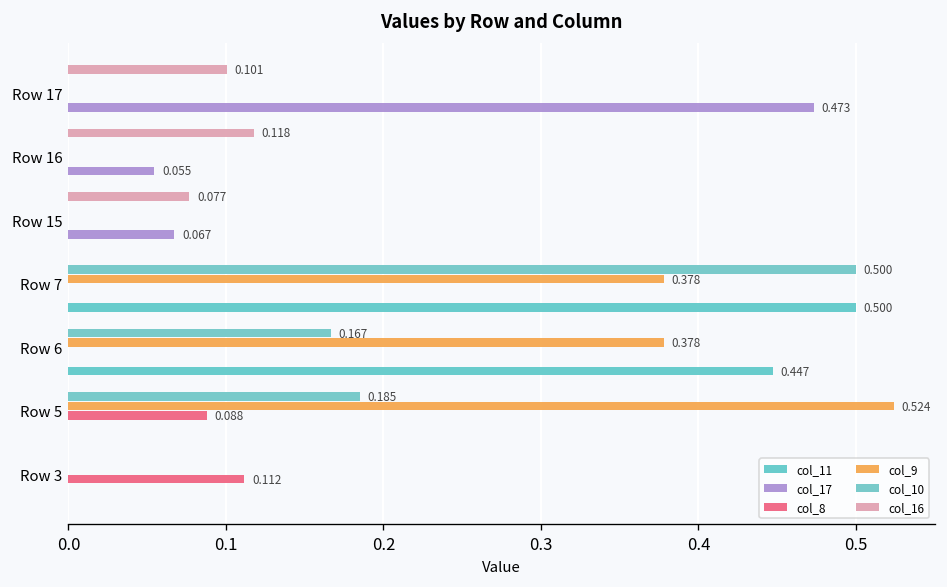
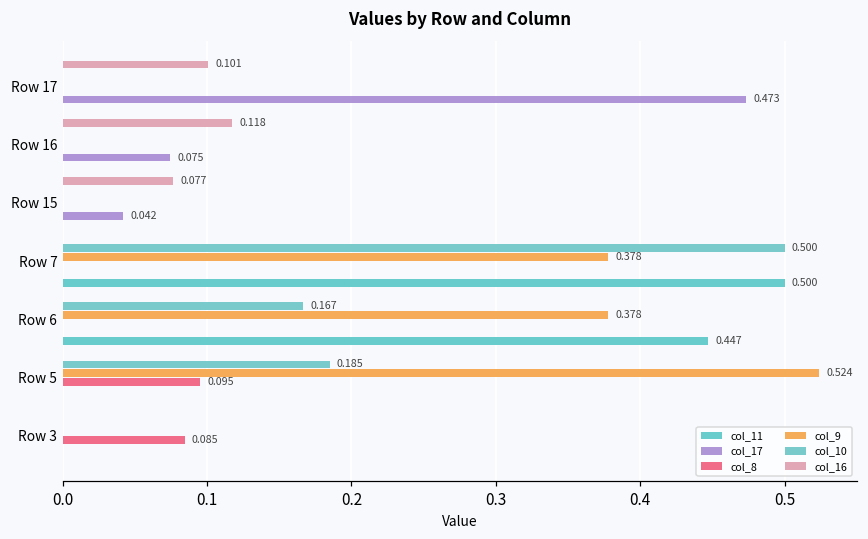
  {
    "col_17": {
      "Row 17": 0.473,
-     "Row 16": 0.055,
-     "Row 15": 0.067
+     "Row 16": 0.075,
+     "Row 15": 0.042
    },
    "col_8": {
-     "Row 5": 0.088,
-     "Row 3": 0.112
+     "Row 5": 0.095,
+     "Row 3": 0.085
    },
    "col_9": {
      "Row 7": 0.378,
      "Row 6": 0.378,
      "Row 5": 0.524
    },
    "col_16": {
      "Row 17": 0.101,
      "Row 16": 0.118,
      "Row 15": 0.077
    }
  }
